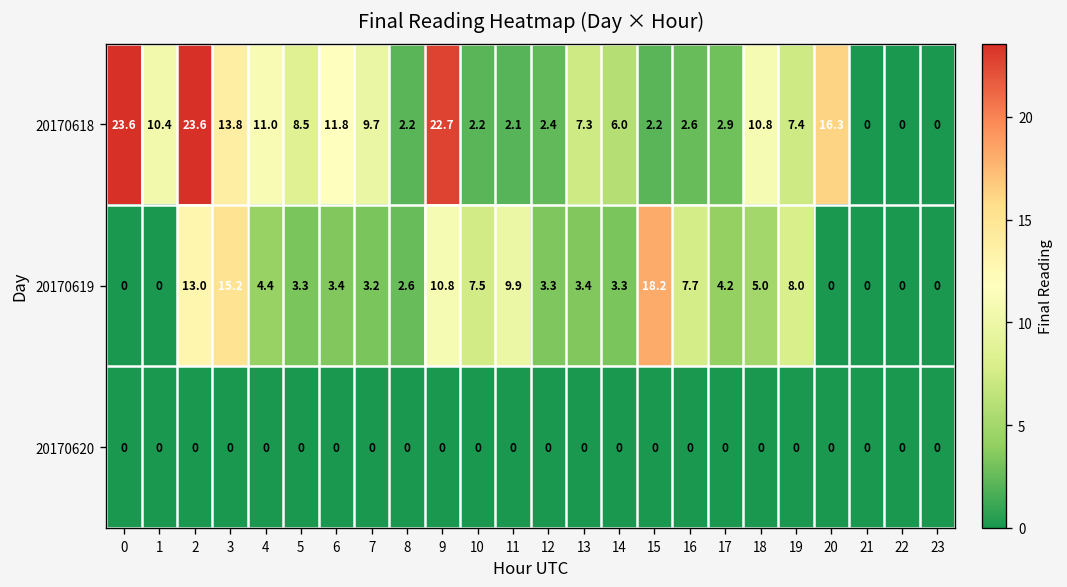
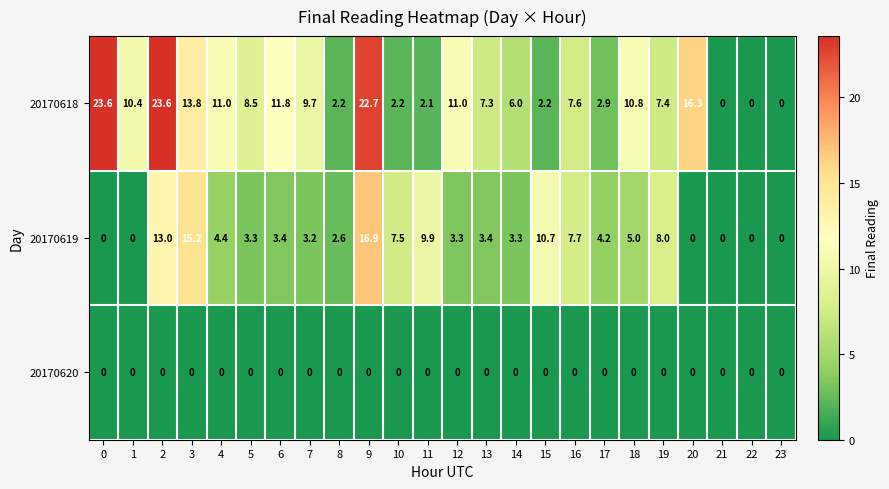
  {
    "20170618": {
      "0": 23.6,
      "1": 10.4,
      "2": 23.6,
      "3": 13.8,
      "4": 11.0,
      "5": 8.5,
      "6": 11.8,
      "7": 9.7,
      "8": 2.2,
      "9": 22.7,
      "10": 2.2,
      "11": 2.1,
-     "12": 2.4,
+     "12": 11.0,
      "13": 7.3,
      "14": 6.0,
      "15": 2.2,
-     "16": 2.6,
+     "16": 7.6,
      "17": 2.9,
      "18": 10.8,
      "19": 7.4,
      "20": 16.3,
      "21": 0,
      "22": 0,
      "23": 0
    },
    "20170619": {
      "0": 0,
      "1": 0,
      "2": 13.0,
      "3": 15.2,
      "4": 4.4,
      "5": 3.3,
      "6": 3.4,
      "7": 3.2,
      "8": 2.6,
-     "9": 10.8,
+     "9": 16.9,
      "10": 7.5,
      "11": 9.9,
      "12": 3.3,
      "13": 3.4,
      "14": 3.3,
-     "15": 18.2,
+     "15": 10.7,
      "16": 7.7,
      "17": 4.2,
      "18": 5.0,
      "19": 8.0,
      "20": 0,
      "21": 0,
      "22": 0,
      "23": 0
    },
    "20170620": {
      "0": 0,
      "1": 0,
      "2": 0,
      "3": 0,
      "4": 0,
      "5": 0,
      "6": 0,
      "7": 0,
      "8": 0,
      "9": 0,
      "10": 0,
      "11": 0,
      "12": 0,
      "13": 0,
      "14": 0,
      "15": 0,
      "16": 0,
      "17": 0,
      "18": 0,
      "19": 0,
      "20": 0,
      "21": 0,
      "22": 0,
      "23": 0
    }
  }
